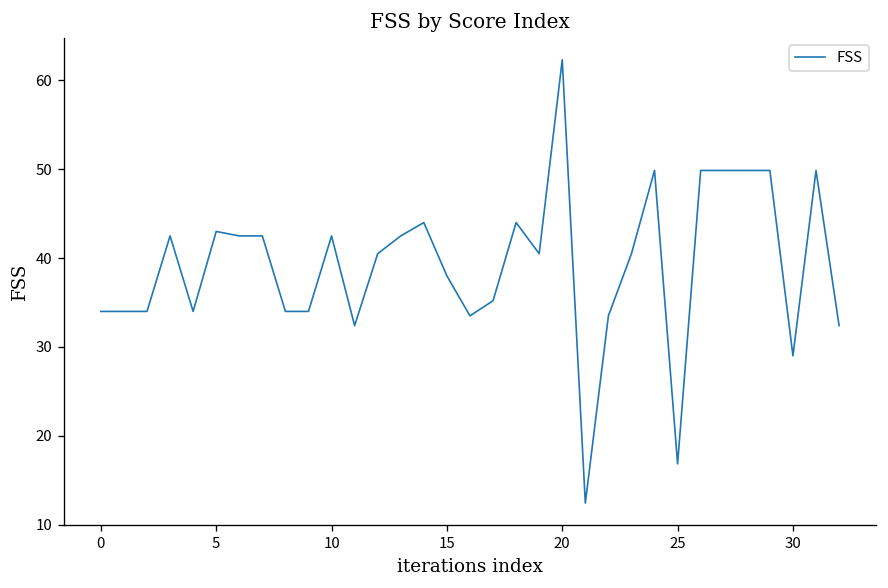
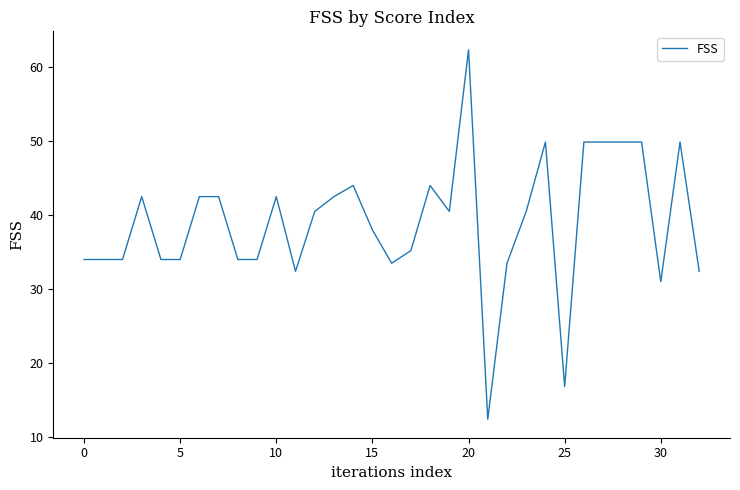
  {
    "0": 34,
-   "5": 43,
+   "5": 34,
    "10": 43,
    "15": 38,
    "20": 62,
    "25": 17,
-   "30": 29
+   "30": 31
  }
